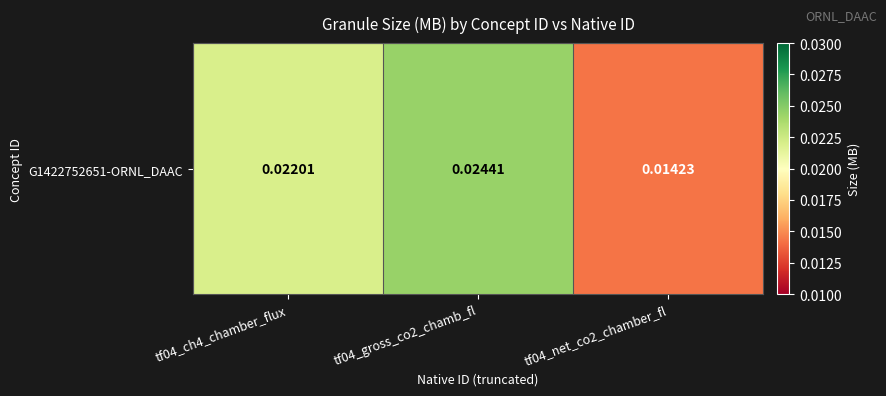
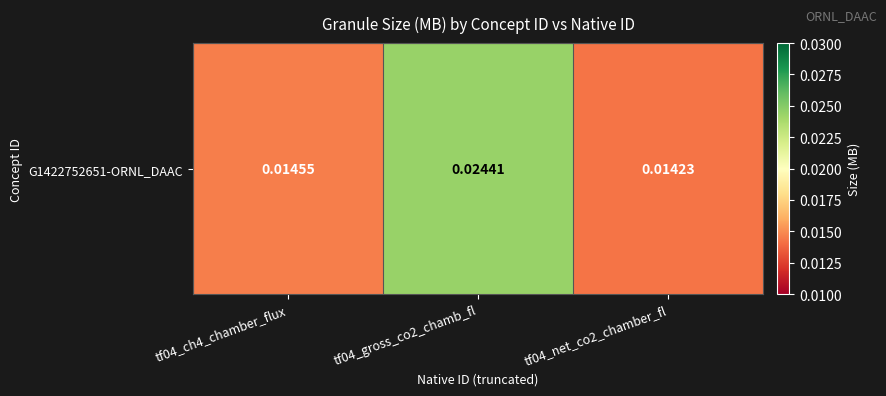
  {
    "G1422752651-ORNL_DAAC": {
-     "tf04_ch4_chamber_flux": 0.02201,
+     "tf04_ch4_chamber_flux": 0.01455,
      "tf04_gross_co2_chamb_fl": 0.02441,
      "tf04_net_co2_chamber_fl": 0.01423
    }
  }
